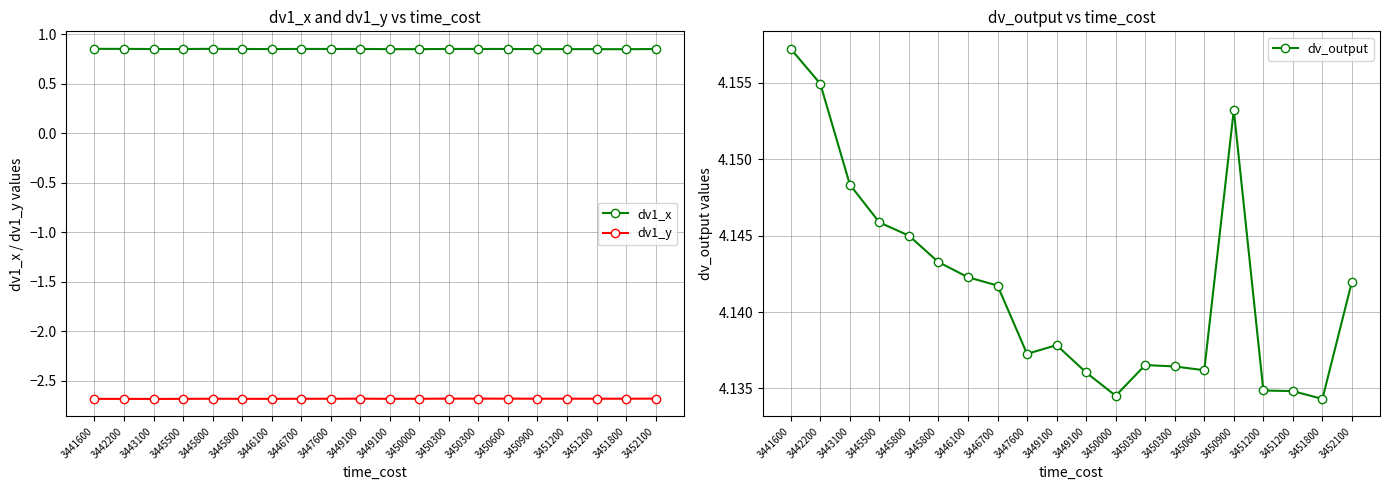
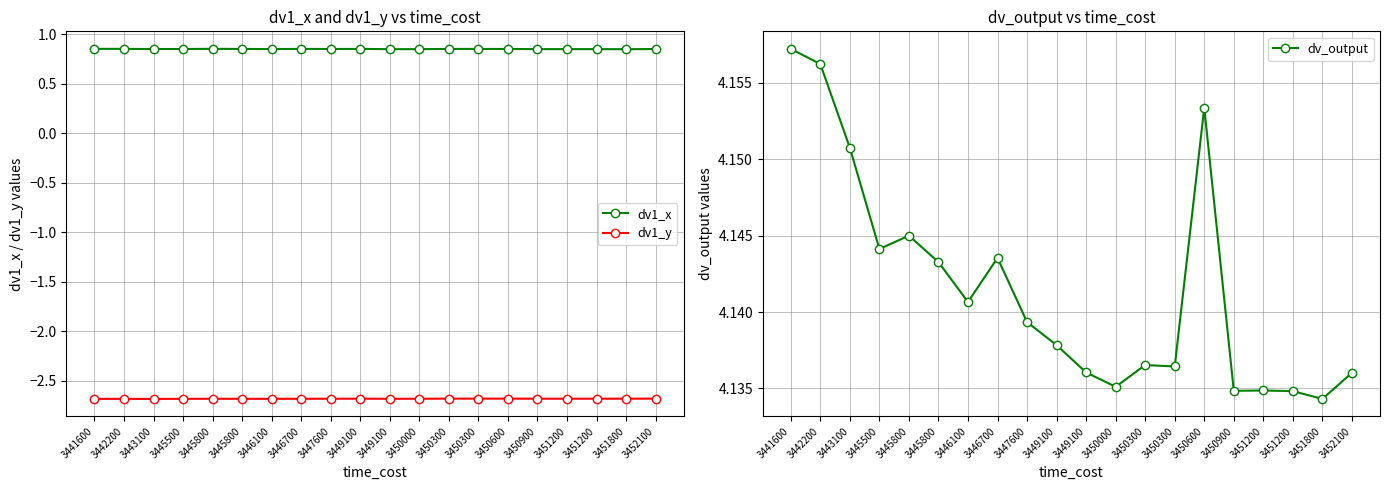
  {
    "dv1_x and dv1_y vs time_cost": {
      "dv1_x": {
        "3441600": 0.9,
        "3442200": 0.9,
        "3443100": 0.8,
        "3445500": 0.8,
        "3446100": 0.8,
        "3446700": 0.9,
        "3447600": 0.8,
        "3450000": 0.8,
        "3450600": 0.9,
        "3450900": 0.8,
        "3451800": 0.8,
        "3452100": 0.8
      },
      "dv1_y": {
        "3441600": -2.7,
        "3442200": -2.7,
        "3443100": -2.7,
        "3445500": -2.7,
        "3446100": -2.7,
        "3446700": -2.7,
        "3447600": -2.7,
        "3450000": -2.7,
        "3450600": -2.7,
        "3450900": -2.7,
        "3451800": -2.7,
        "3452100": -2.7
      }
    },
    "dv_output vs time_cost": {
      "3441600": 4.1572,
-     "3442200": 4.1549,
-     "3443100": 4.1483,
-     "3445500": 4.1459,
-     "3446100": 4.1423,
-     "3446700": 4.1417,
-     "3447600": 4.1373,
-     "3450000": 4.1345,
-     "3450600": 4.1362,
-     "3450900": 4.1532,
+     "3442200": 4.1562,
+     "3443100": 4.1508,
+     "3445500": 4.1441,
+     "3446100": 4.1407,
+     "3446700": 4.1435,
+     "3447600": 4.1393,
+     "3450000": 4.1351,
+     "3450600": 4.1534,
+     "3450900": 4.1348,
      "3451800": 4.1343,
-     "3452100": 4.1420
+     "3452100": 4.1360
    }
  }
